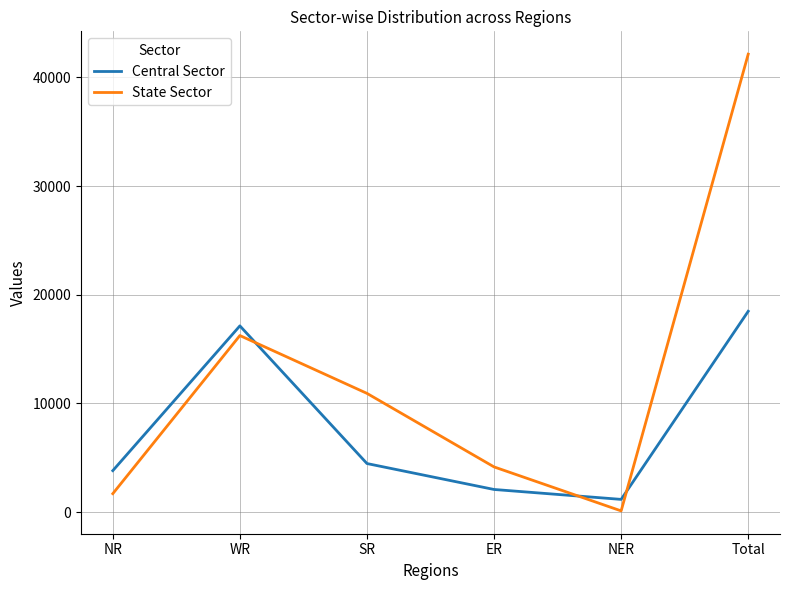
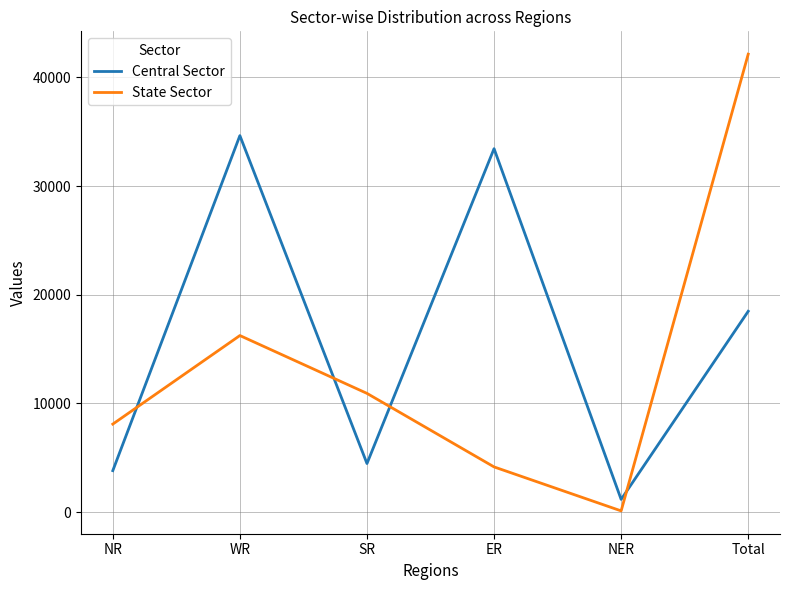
  {
    "Central Sector": {
      "NR": 3800,
-     "WR": 17100,
+     "WR": 34600,
      "SR": 4500,
-     "ER": 2100,
+     "ER": 33400,
      "NER": 1200,
      "Total": 18500
    },
    "State Sector": {
-     "NR": 1700,
+     "NR": 8100,
      "WR": 16200,
      "SR": 10900,
      "ER": 4200,
      "NER": 100,
      "Total": 42100
    }
  }
